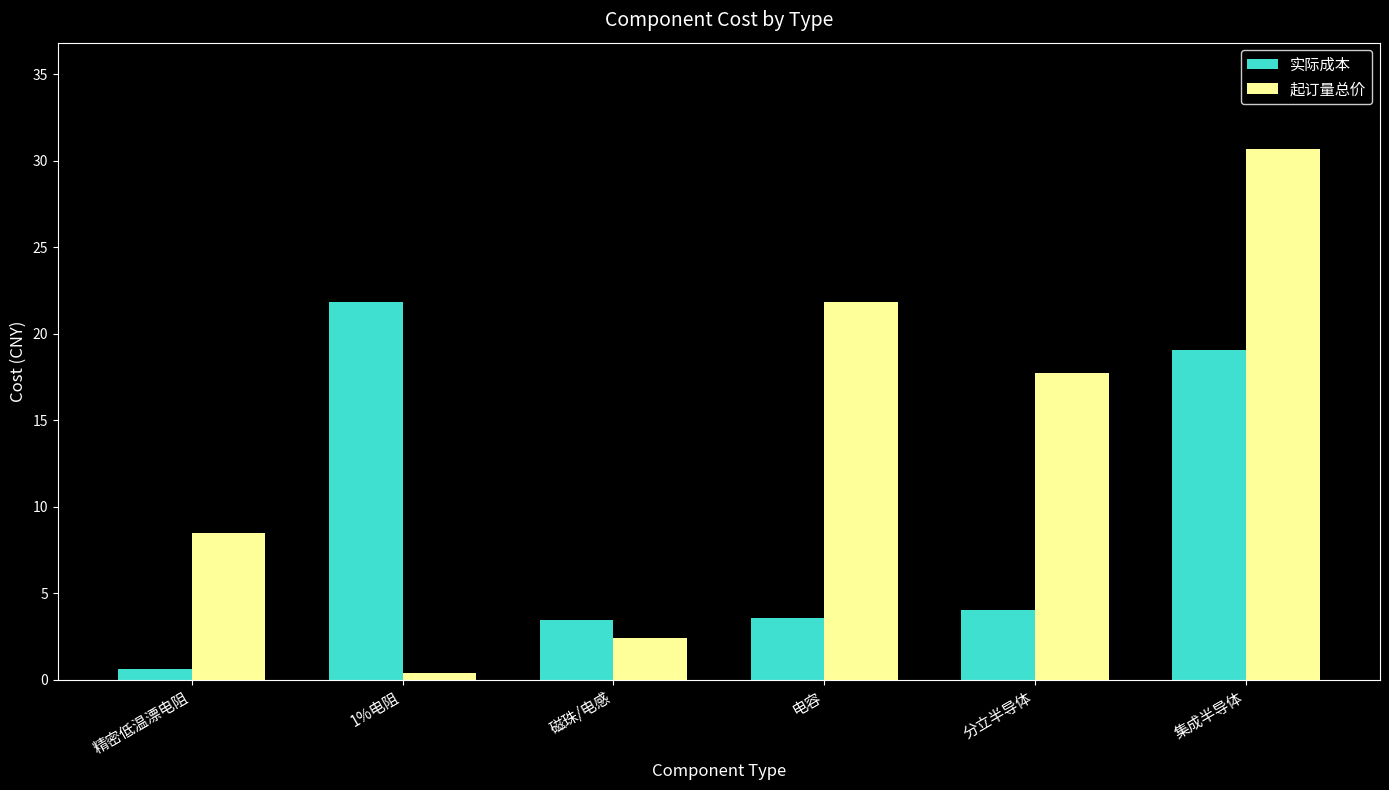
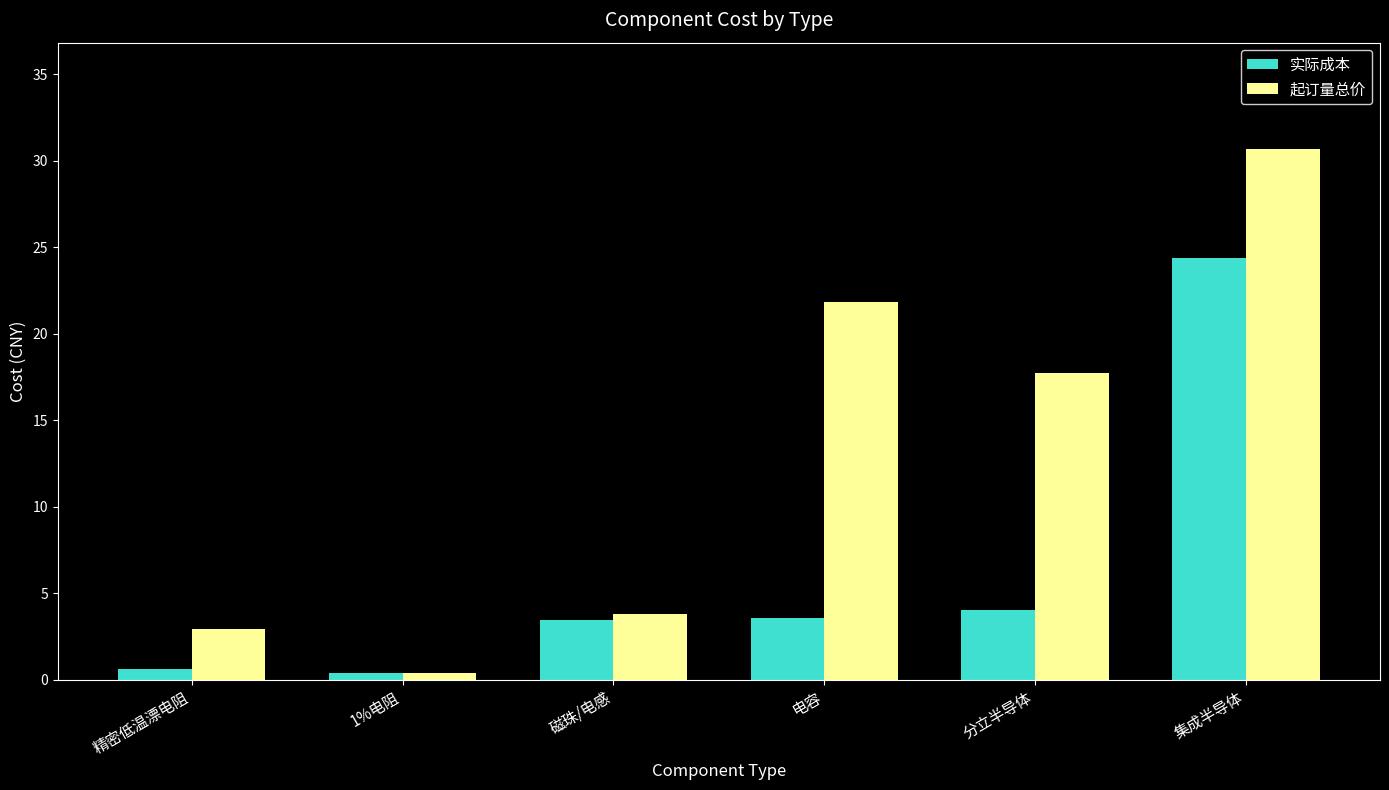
  {
    "实际成本": {
      "精密低温漂电阻": 0.6,
-     "1%电阻": 21.8,
+     "1%电阻": 0.4,
      "磁珠/电感": 3.5,
      "电容": 3.6,
      "分立半导体": 4.0,
-     "集成半导体": 19.0
+     "集成半导体": 24.4
    },
    "起订量总价": {
-     "精密低温漂电阻": 8.5,
+     "精密低温漂电阻": 2.9,
      "1%电阻": 0.4,
-     "磁珠/电感": 2.4,
+     "磁珠/电感": 3.8,
      "电容": 21.8,
      "分立半导体": 17.7,
      "集成半导体": 30.7
    }
  }
